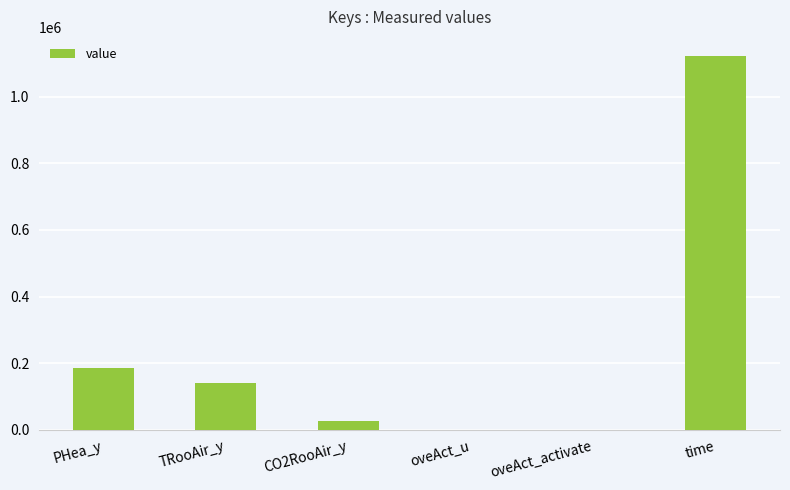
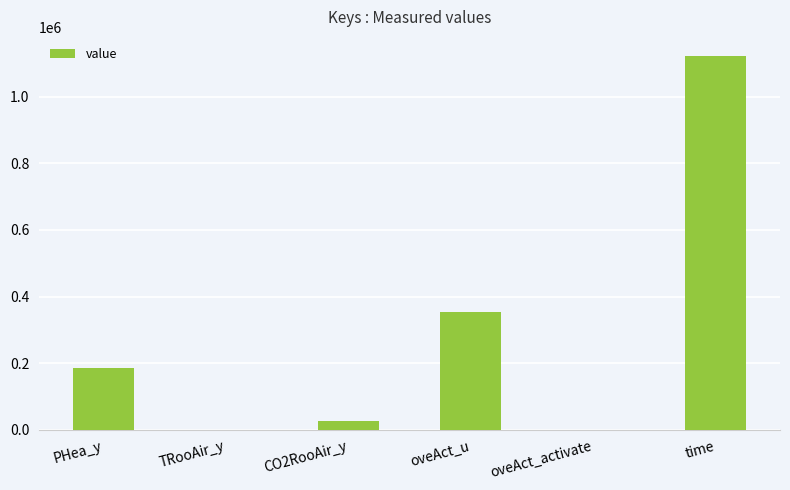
  {
    "PHea_y": 180000,
-   "TRooAir_y": 140000,
+   "TRooAir_y": 0,
    "CO2RooAir_y": 30000,
-   "oveAct_u": 0,
+   "oveAct_u": 350000,
    "oveAct_activate": 0,
    "time": 1120000
  }
